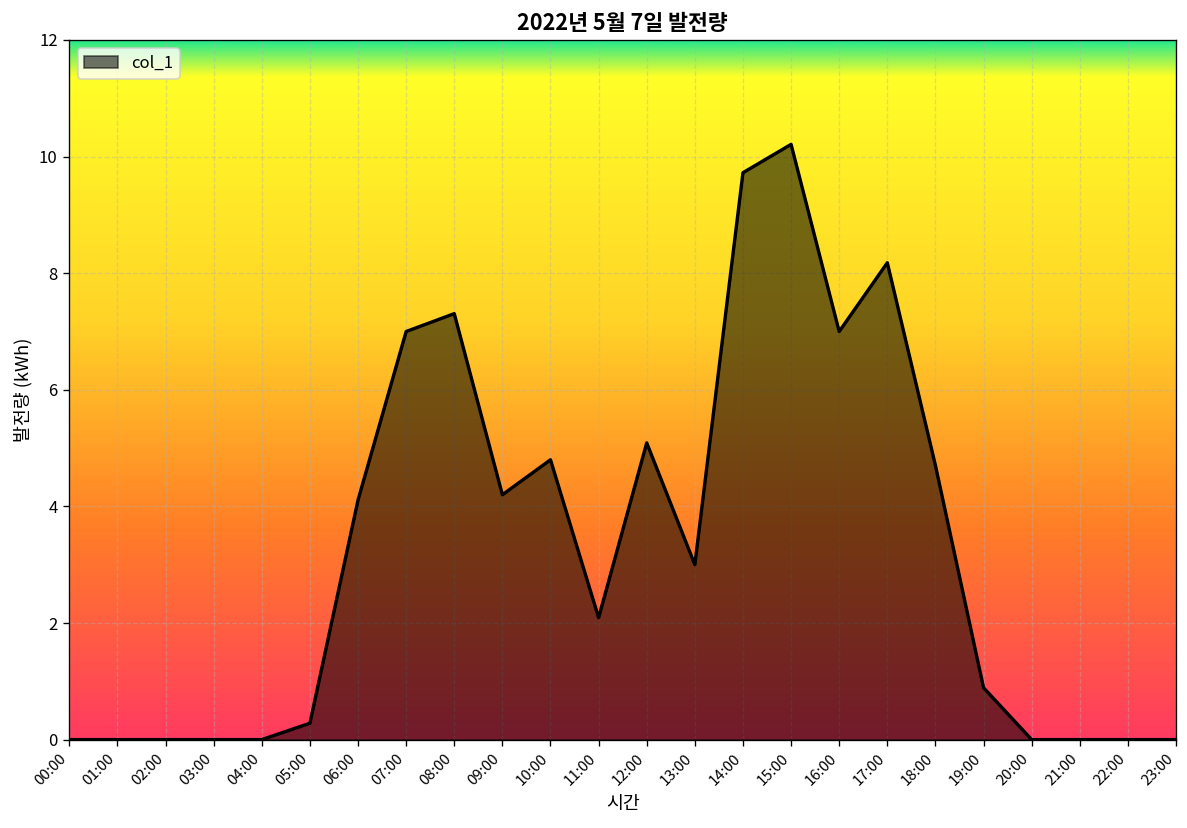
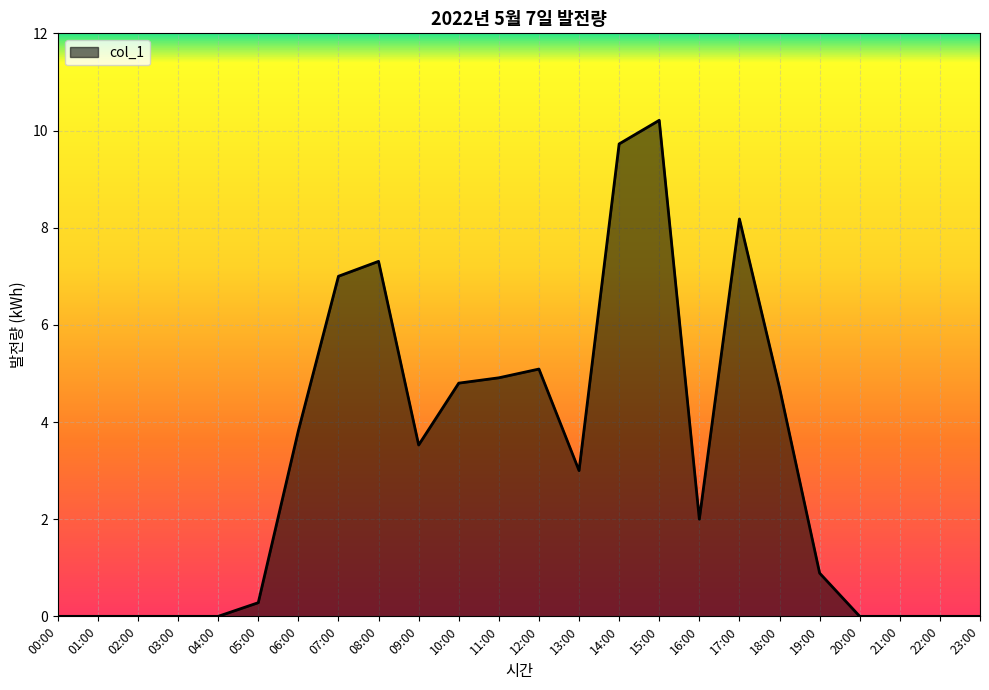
  {
    "00:00": 0.0,
    "01:00": 0.0,
    "02:00": 0.0,
    "03:00": 0.0,
    "04:00": 0.0,
    "05:00": 0.3,
-   "06:00": 4.1,
+   "06:00": 3.8,
    "07:00": 7.0,
    "08:00": 7.3,
-   "09:00": 4.2,
+   "09:00": 3.5,
    "10:00": 4.8,
-   "11:00": 2.1,
+   "11:00": 4.9,
    "12:00": 5.1,
    "13:00": 3.0,
    "14:00": 9.7,
    "15:00": 10.2,
-   "16:00": 7,
+   "16:00": 2,
    "17:00": 8.2,
    "18:00": 4.7,
    "19:00": 0.9,
    "20:00": 0.0,
    "21:00": 0.0,
    "22:00": 0.0,
    "23:00": 0.0
  }
